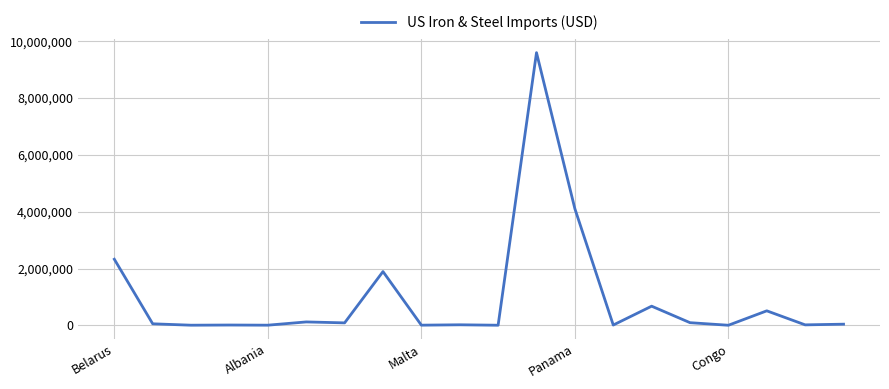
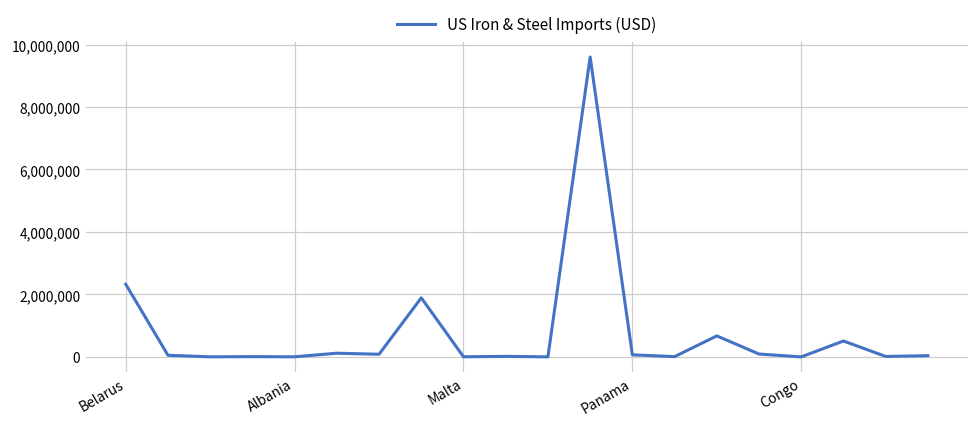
  {
    "Belarus": "2,300,000",
    "Albania": "0",
    "Malta": "0",
-   "Panama": "4,100,000",
+   "Panama": "100,000",
    "Congo": "0"
  }
